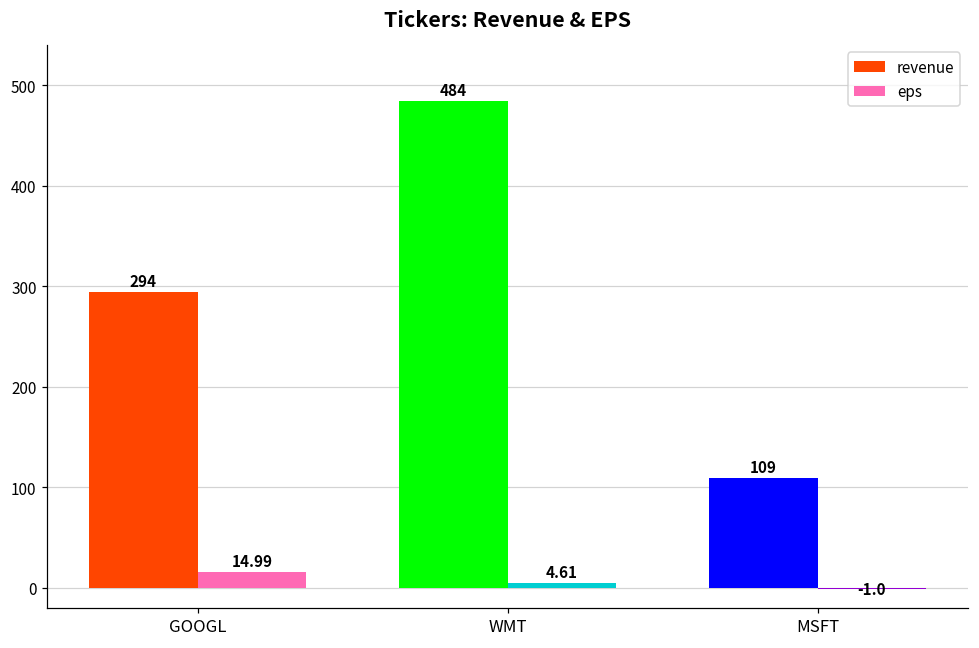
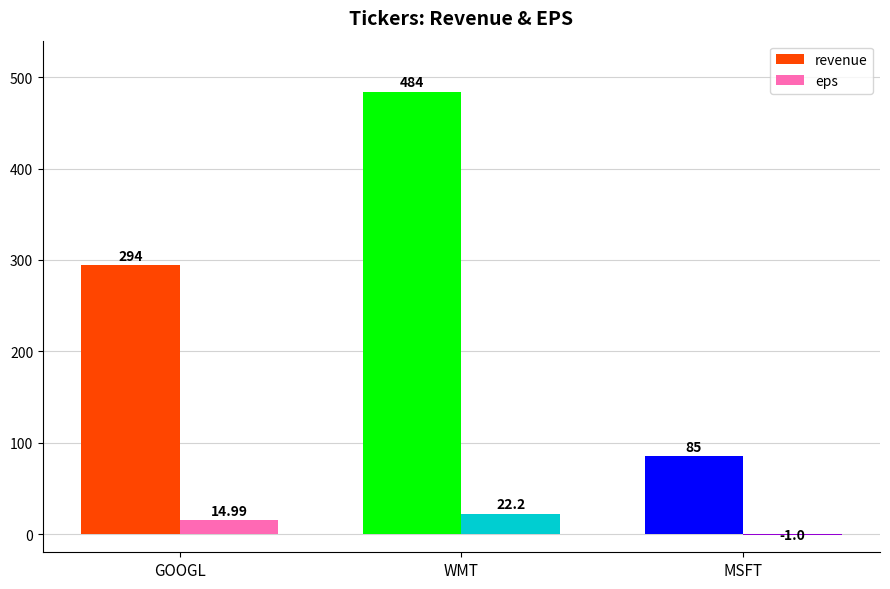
  {
    "revenue": {
      "GOOGL": 294,
      "WMT": 484,
-     "MSFT": 109
+     "MSFT": 85
    },
    "eps": {
      "GOOGL": 14.99,
-     "WMT": 4.61,
+     "WMT": 22.2,
      "MSFT": -1.0
    }
  }
